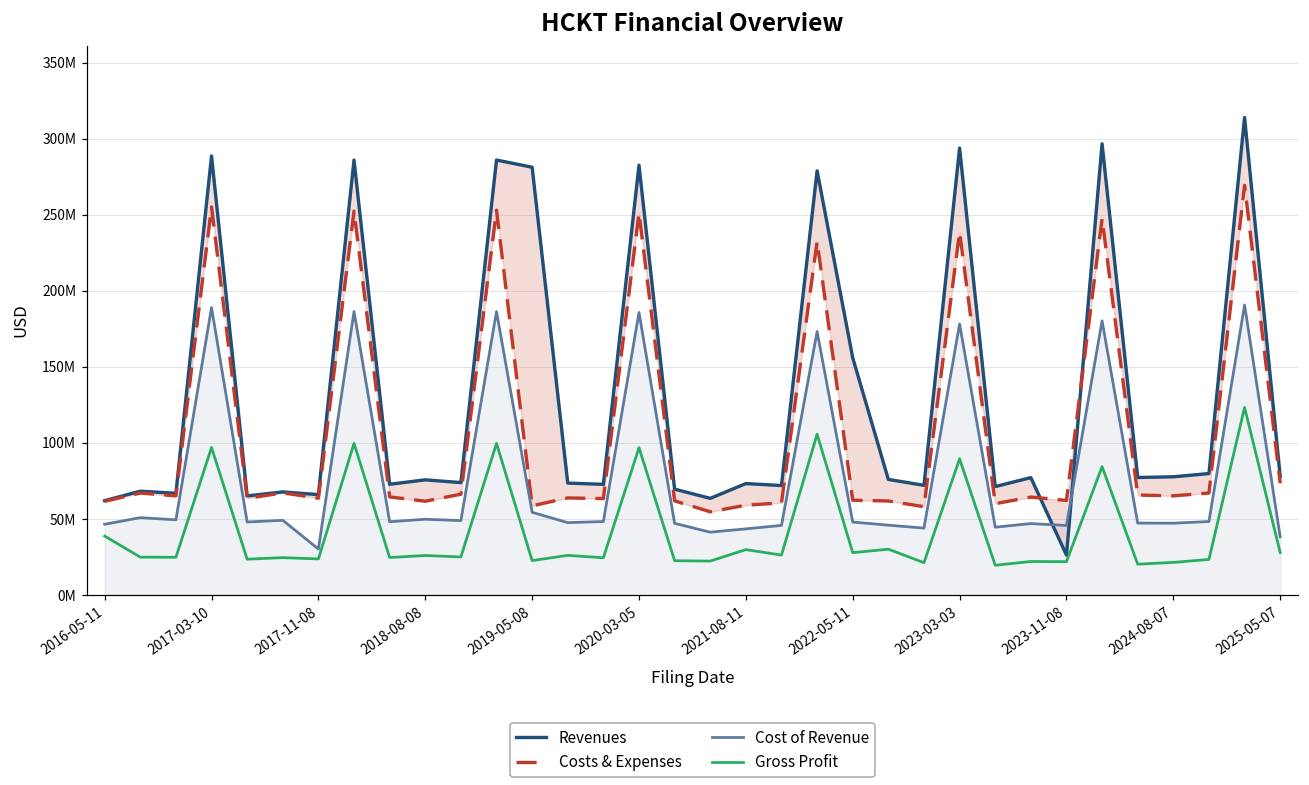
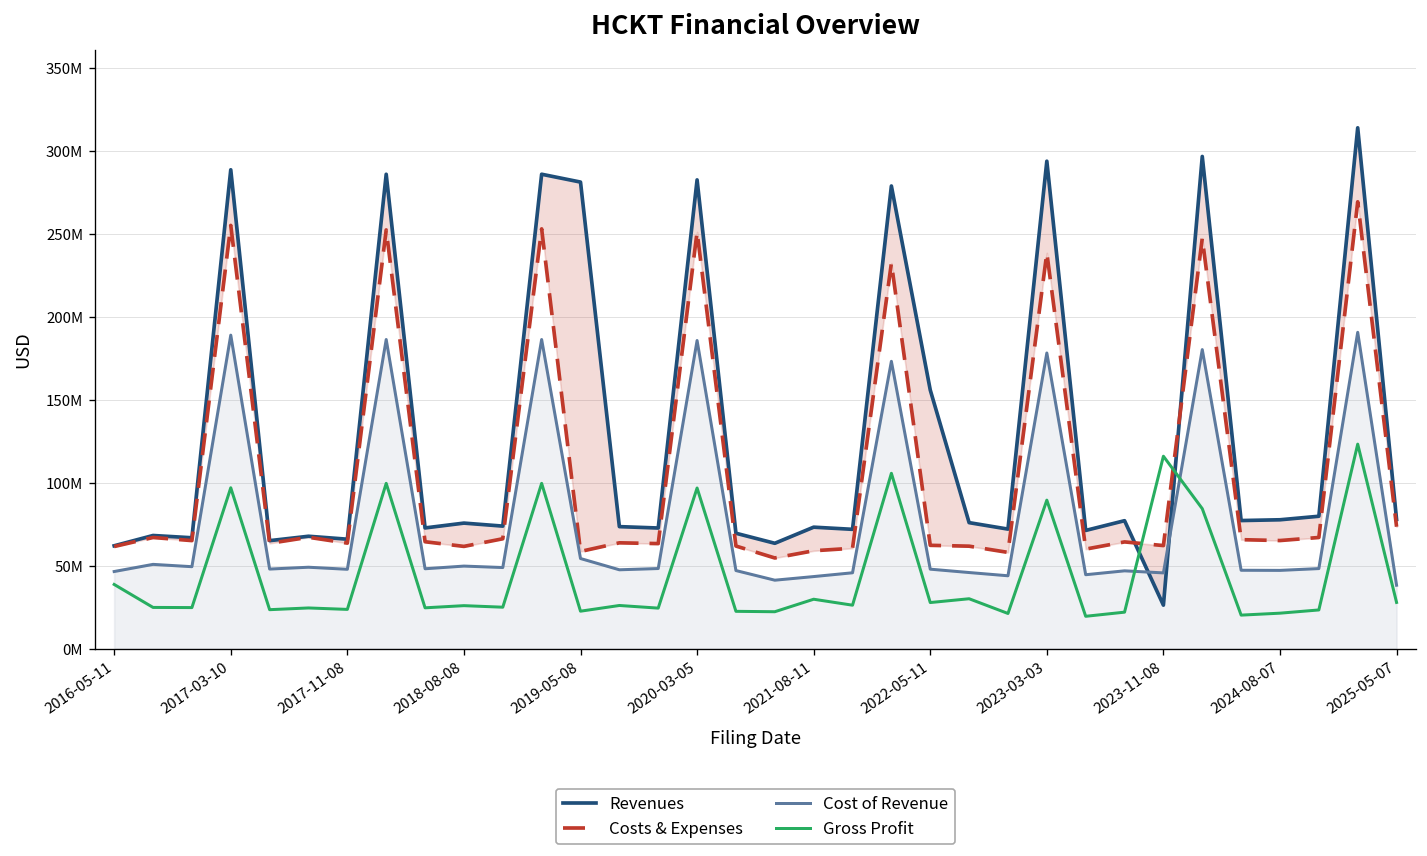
  {
    "Revenues": {
      "2023-11-08": 26000000
    },
    "Cost of Revenue": {
      "2016-05-11": 46000000,
      "2017-03-10": 189000000,
-     "2017-11-08": 30000000,
+     "2017-11-08": 48000000,
      "2018-08-08": 50000000,
      "2019-05-08": 54000000,
      "2020-03-05": 186000000,
      "2021-08-11": 43000000,
      "2022-05-11": 48000000,
      "2023-03-03": 178000000,
      "2023-11-08": 46000000,
      "2024-08-07": 47000000,
      "2025-05-07": 38000000
    },
    "Gross Profit": {
      "2016-05-11": 39000000,
      "2017-03-10": 97000000,
      "2017-11-08": 24000000,
      "2018-08-08": 26000000,
      "2019-05-08": 23000000,
      "2020-03-05": 97000000,
      "2021-08-11": 30000000,
      "2022-05-11": 28000000,
      "2023-03-03": 89000000,
-     "2023-11-08": 22000000,
+     "2023-11-08": 116000000,
      "2024-08-07": 21000000,
      "2025-05-07": 28000000
    }
  }
